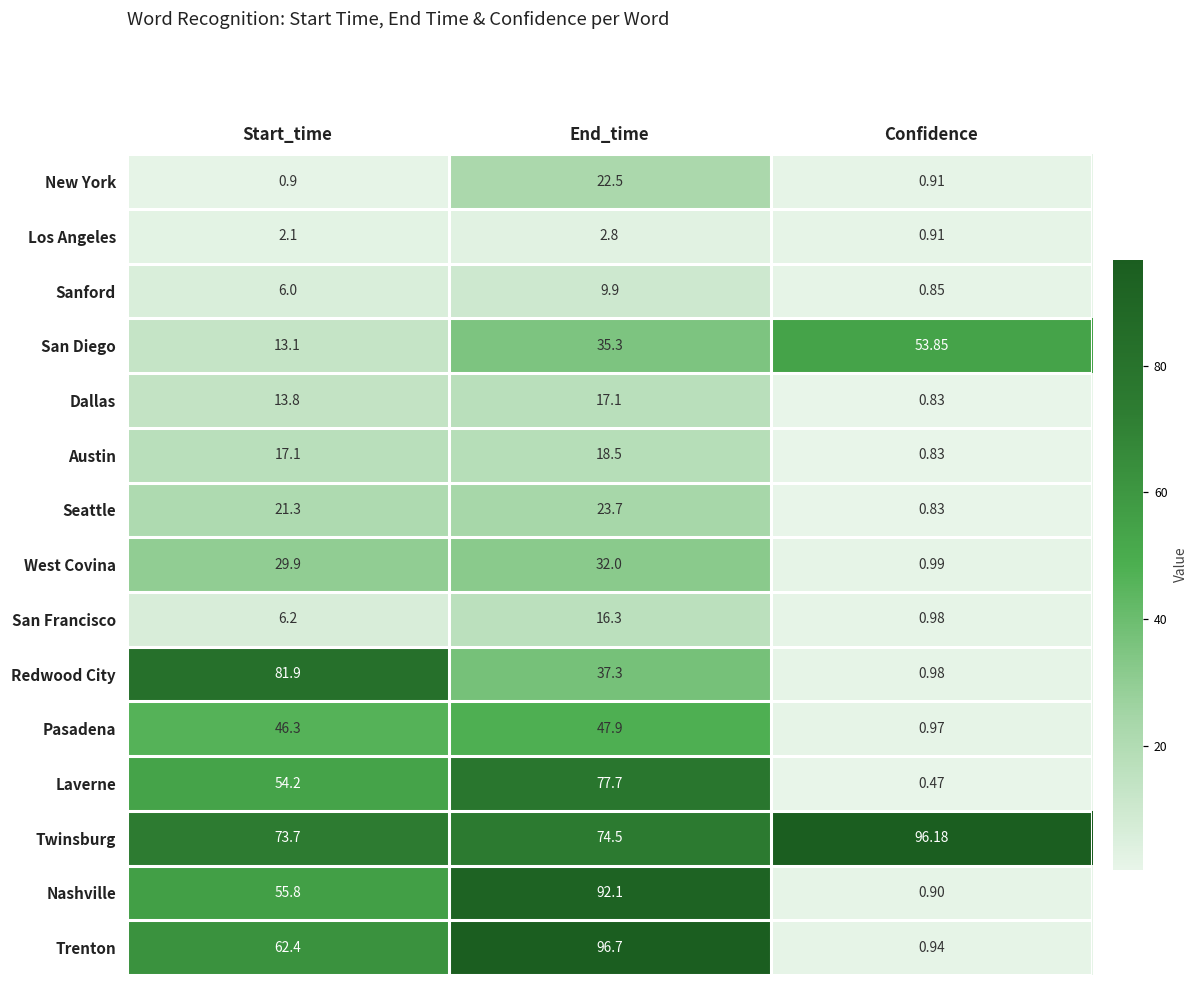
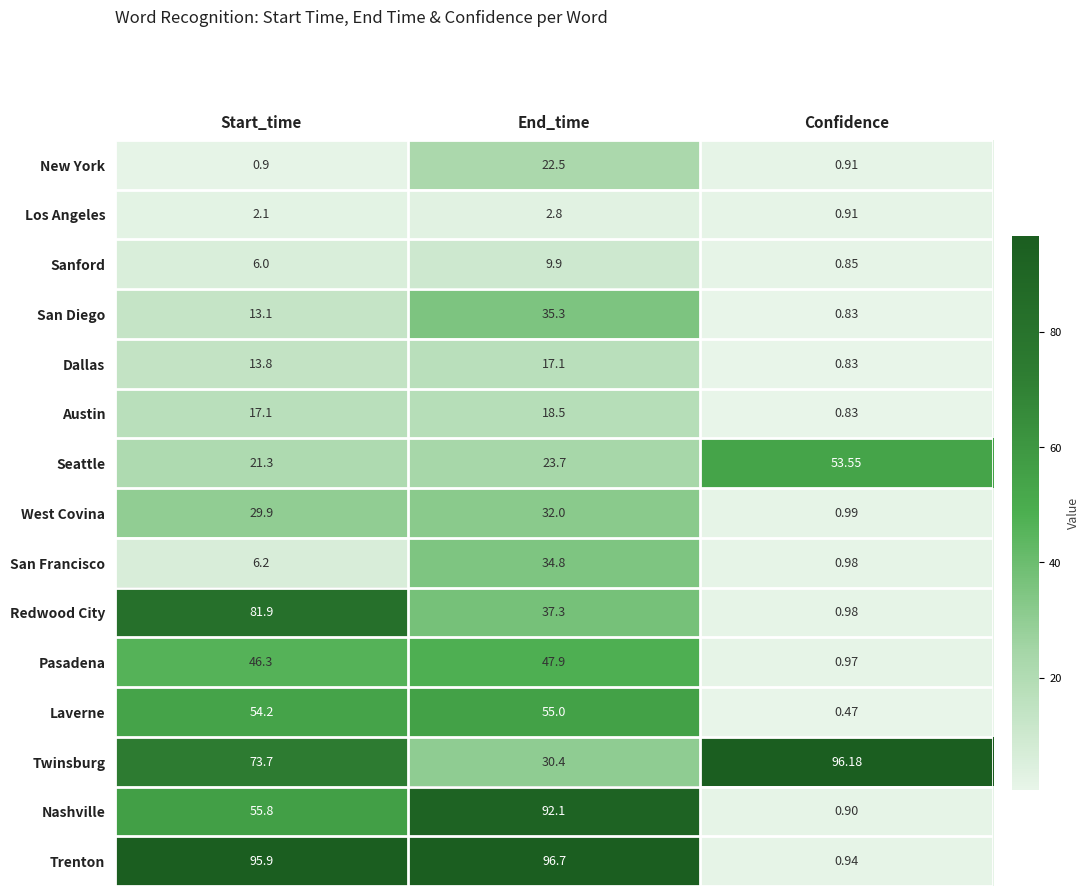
  {
    "New York": {
      "Start_time": 0.9,
      "End_time": 22.5,
      "Confidence": 0.91
    },
    "Los Angeles": {
      "Start_time": 2.1,
      "End_time": 2.8,
      "Confidence": 0.91
    },
    "Sanford": {
      "Start_time": 6.0,
      "End_time": 9.9,
      "Confidence": 0.85
    },
    "San Diego": {
      "Start_time": 13.1,
      "End_time": 35.3,
-     "Confidence": 53.85
+     "Confidence": 0.83
    },
    "Dallas": {
      "Start_time": 13.8,
      "End_time": 17.1,
      "Confidence": 0.83
    },
    "Austin": {
      "Start_time": 17.1,
      "End_time": 18.5,
      "Confidence": 0.83
    },
    "Seattle": {
      "Start_time": 21.3,
      "End_time": 23.7,
-     "Confidence": 0.83
+     "Confidence": 53.55
    },
    "West Covina": {
      "Start_time": 29.9,
      "End_time": 32.0,
      "Confidence": 0.99
    },
    "San Francisco": {
      "Start_time": 6.2,
-     "End_time": 16.3,
+     "End_time": 34.8,
      "Confidence": 0.98
    },
    "Redwood City": {
      "Start_time": 81.9,
      "End_time": 37.3,
      "Confidence": 0.98
    },
    "Pasadena": {
      "Start_time": 46.3,
      "End_time": 47.9,
      "Confidence": 0.97
    },
    "Laverne": {
      "Start_time": 54.2,
-     "End_time": 77.7,
+     "End_time": 55.0,
      "Confidence": 0.47
    },
    "Twinsburg": {
      "Start_time": 73.7,
-     "End_time": 74.5,
+     "End_time": 30.4,
      "Confidence": 96.18
    },
    "Nashville": {
      "Start_time": 55.8,
      "End_time": 92.1,
      "Confidence": 0.90
    },
    "Trenton": {
-     "Start_time": 62.4,
+     "Start_time": 95.9,
      "End_time": 96.7,
      "Confidence": 0.94
    }
  }
